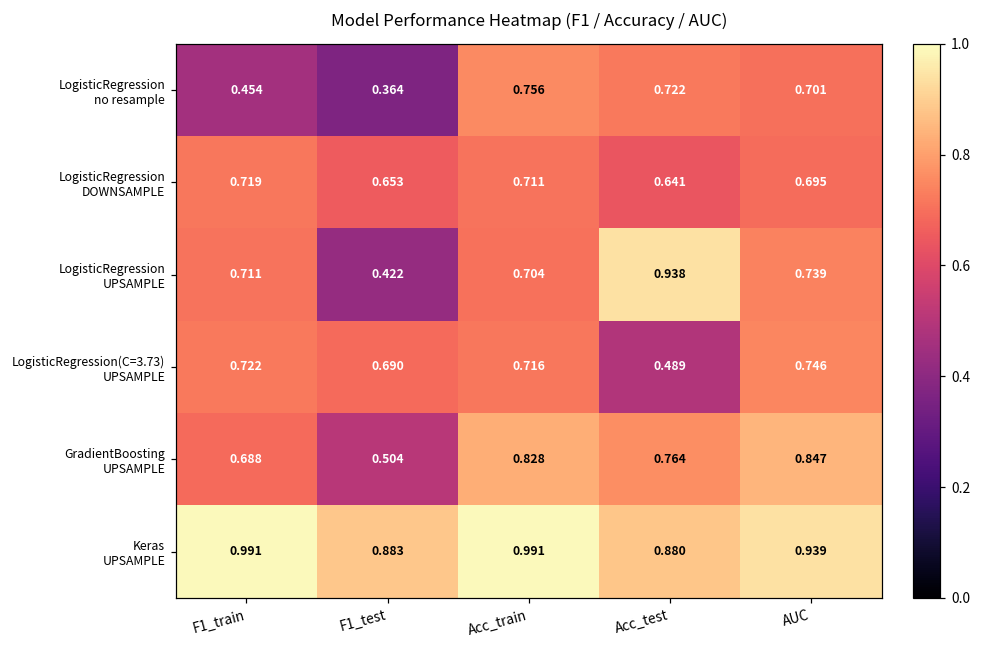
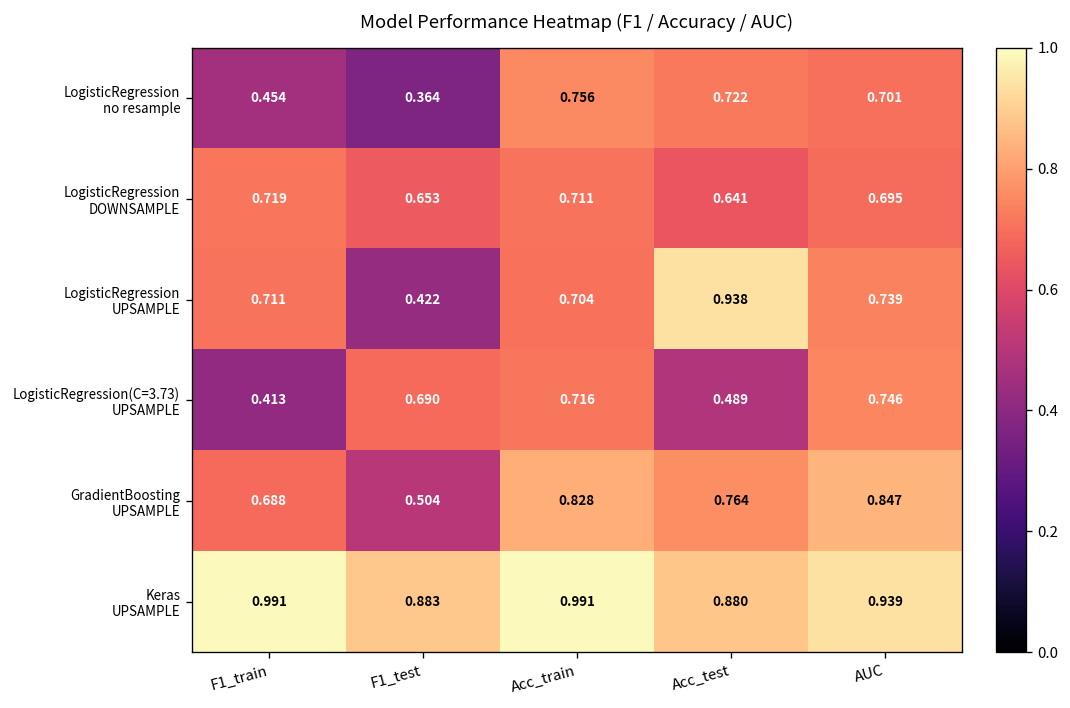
  {
    "LogisticRegression no resample": {
      "F1_train": 0.454,
      "F1_test": 0.364,
      "Acc_train": 0.756,
      "Acc_test": 0.722,
      "AUC": 0.701
    },
    "LogisticRegression DOWNSAMPLE": {
      "F1_train": 0.719,
      "F1_test": 0.653,
      "Acc_train": 0.711,
      "Acc_test": 0.641,
      "AUC": 0.695
    },
    "LogisticRegression UPSAMPLE": {
      "F1_train": 0.711,
      "F1_test": 0.422,
      "Acc_train": 0.704,
      "Acc_test": 0.938,
      "AUC": 0.739
    },
    "LogisticRegression(C=3.73) UPSAMPLE": {
-     "F1_train": 0.722,
+     "F1_train": 0.413,
      "F1_test": 0.690,
      "Acc_train": 0.716,
      "Acc_test": 0.489,
      "AUC": 0.746
    },
    "GradientBoosting UPSAMPLE": {
      "F1_train": 0.688,
      "F1_test": 0.504,
      "Acc_train": 0.828,
      "Acc_test": 0.764,
      "AUC": 0.847
    },
    "Keras UPSAMPLE": {
      "F1_train": 0.991,
      "F1_test": 0.883,
      "Acc_train": 0.991,
      "Acc_test": 0.880,
      "AUC": 0.939
    }
  }
